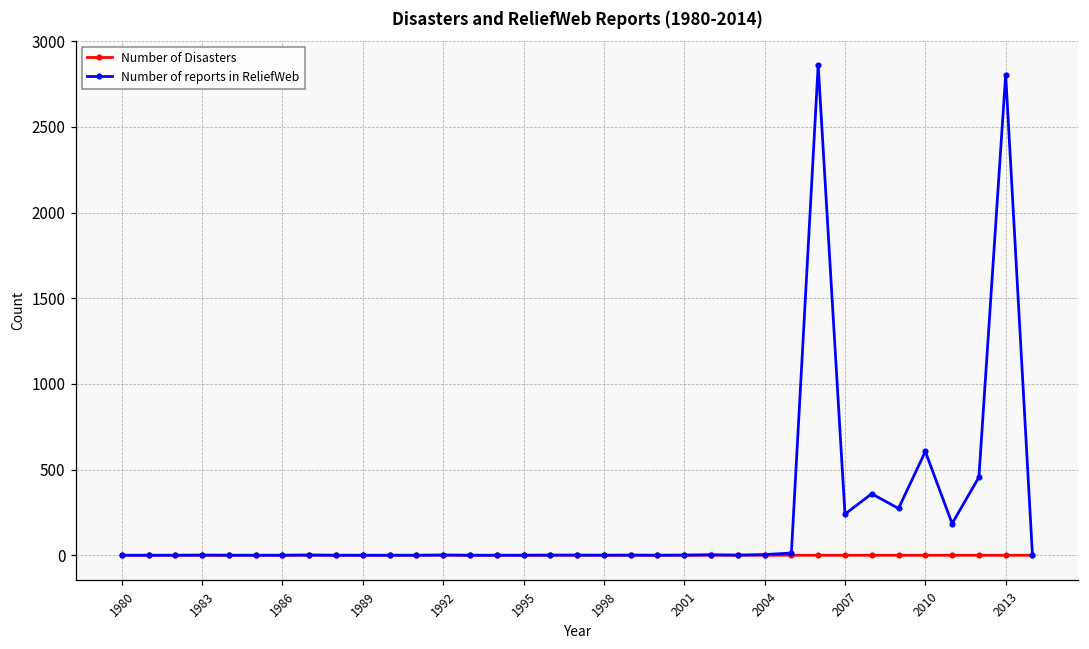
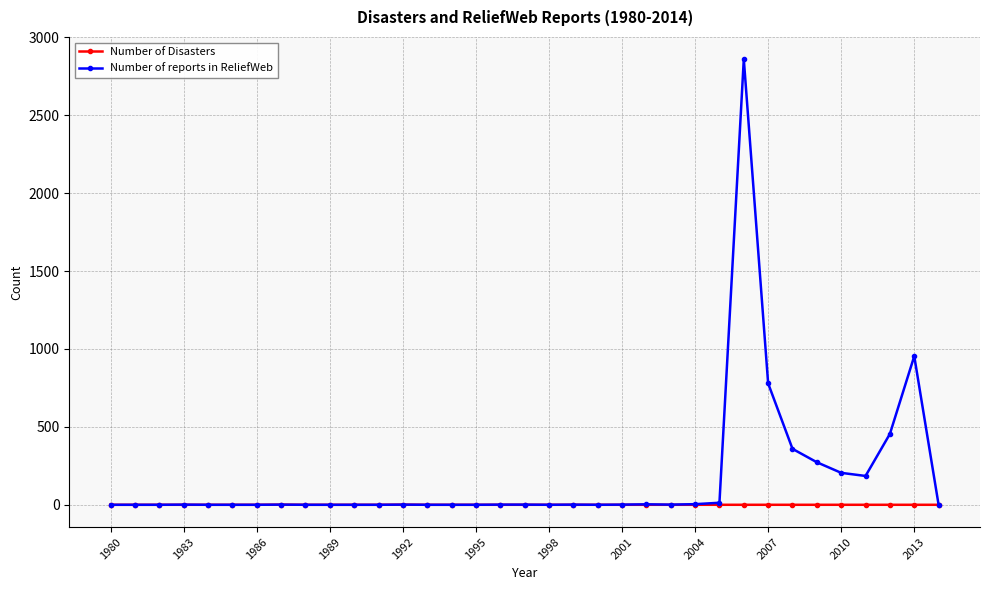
  {
    "Number of Disasters": {
      "2007": 0,
      "2010": 0,
      "2013": 0
    },
    "Number of reports in ReliefWeb": {
-     "2007": 240,
-     "2010": 610,
-     "2013": 2810
+     "2007": 780,
+     "2010": 210,
+     "2013": 950
    }
  }
